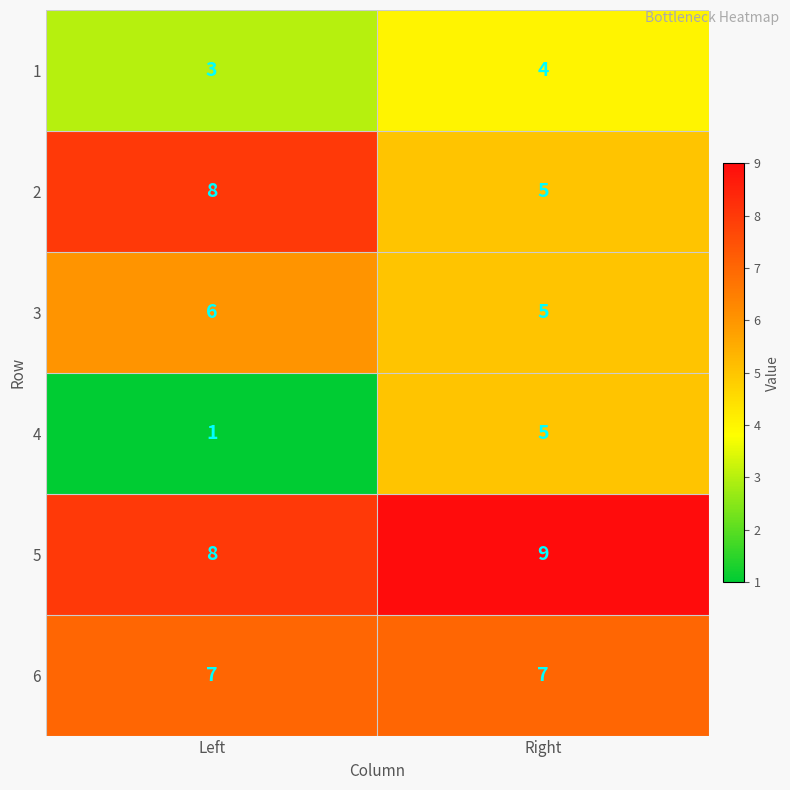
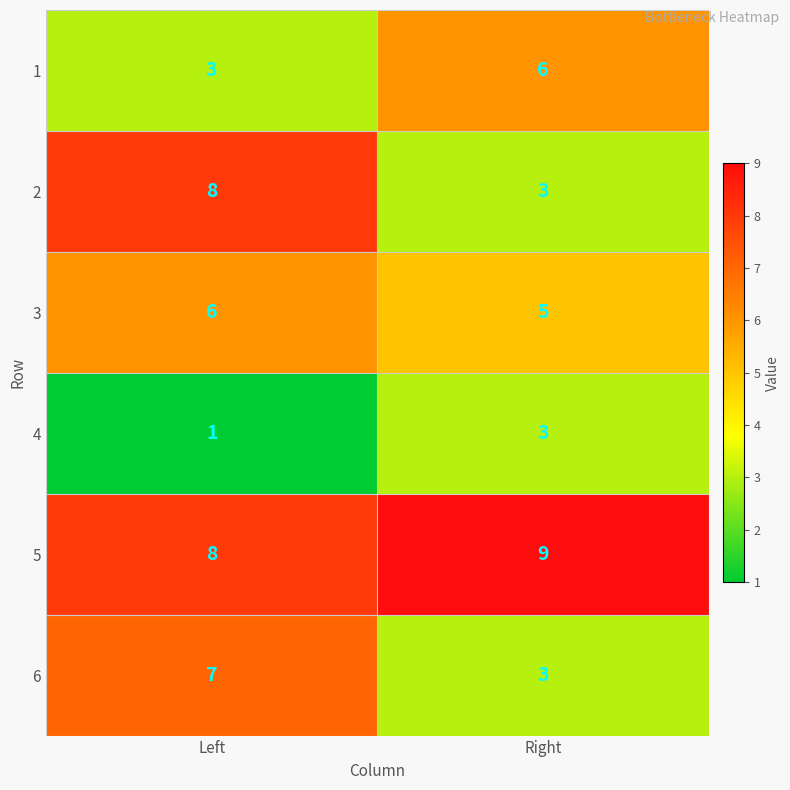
  {
    "1": {
      "Left": 3,
-     "Right": 4
+     "Right": 6
    },
    "2": {
      "Left": 8,
-     "Right": 5
+     "Right": 3
    },
    "3": {
      "Left": 6,
      "Right": 5
    },
    "4": {
      "Left": 1,
-     "Right": 5
+     "Right": 3
    },
    "5": {
      "Left": 8,
      "Right": 9
    },
    "6": {
      "Left": 7,
-     "Right": 7
+     "Right": 3
    }
  }
